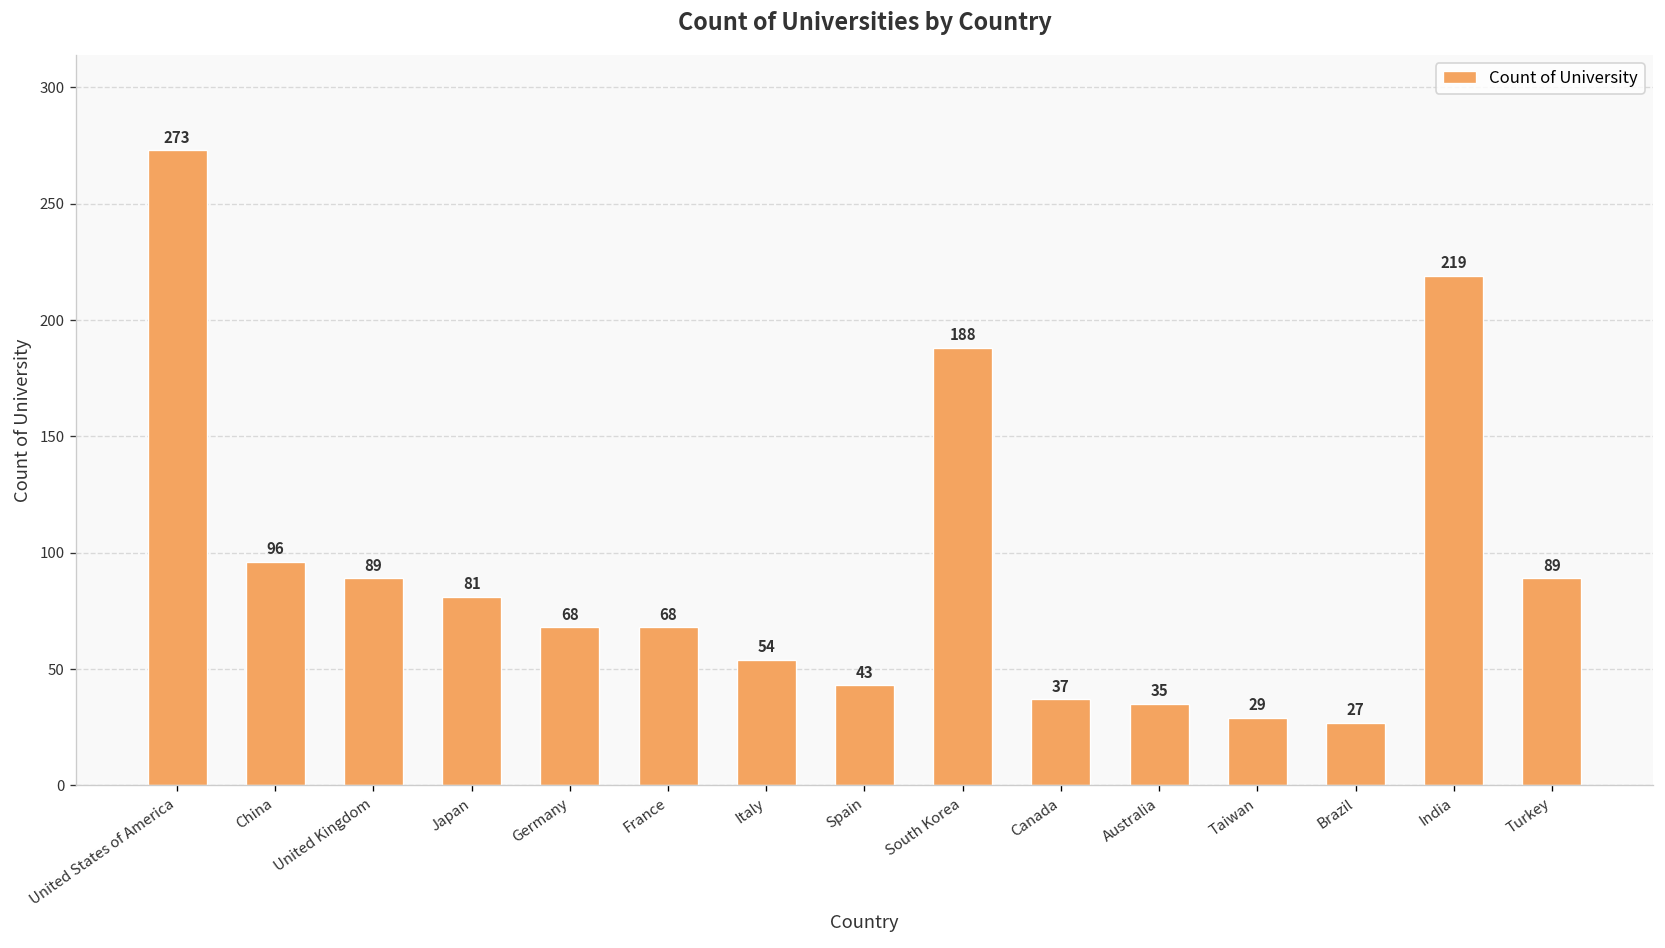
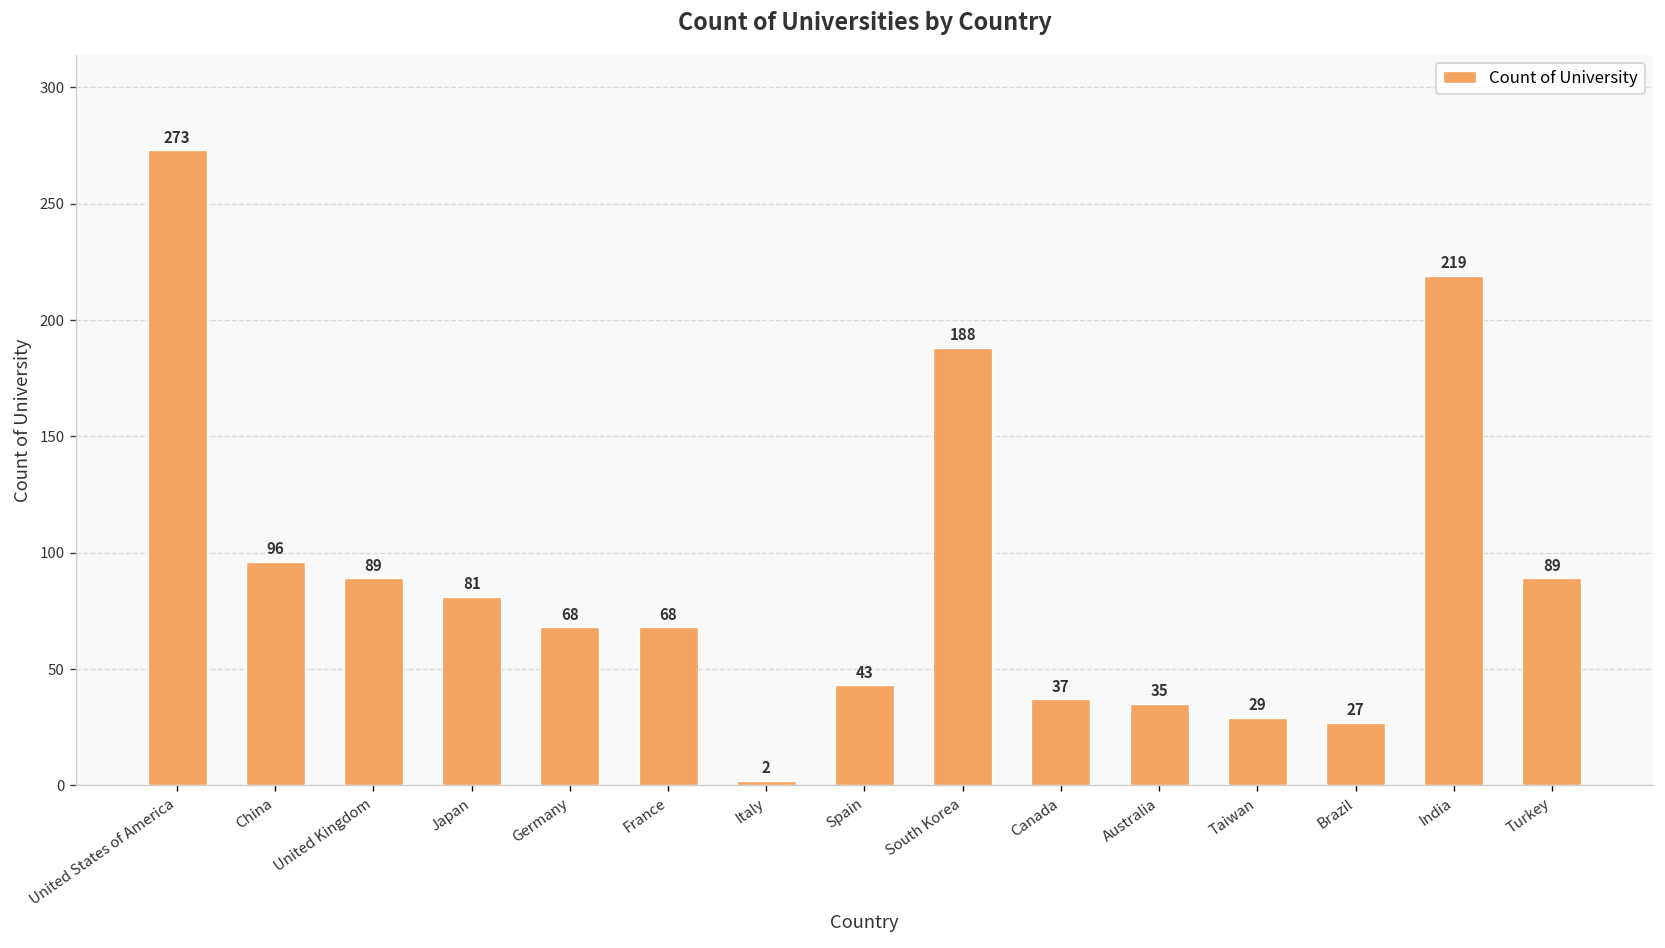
  {
    "United States of America": 273,
    "China": 96,
    "United Kingdom": 89,
    "Japan": 81,
    "Germany": 68,
    "France": 68,
-   "Italy": 54,
+   "Italy": 2,
    "Spain": 43,
    "South Korea": 188,
    "Canada": 37,
    "Australia": 35,
    "Taiwan": 29,
    "Brazil": 27,
    "India": 219,
    "Turkey": 89
  }
